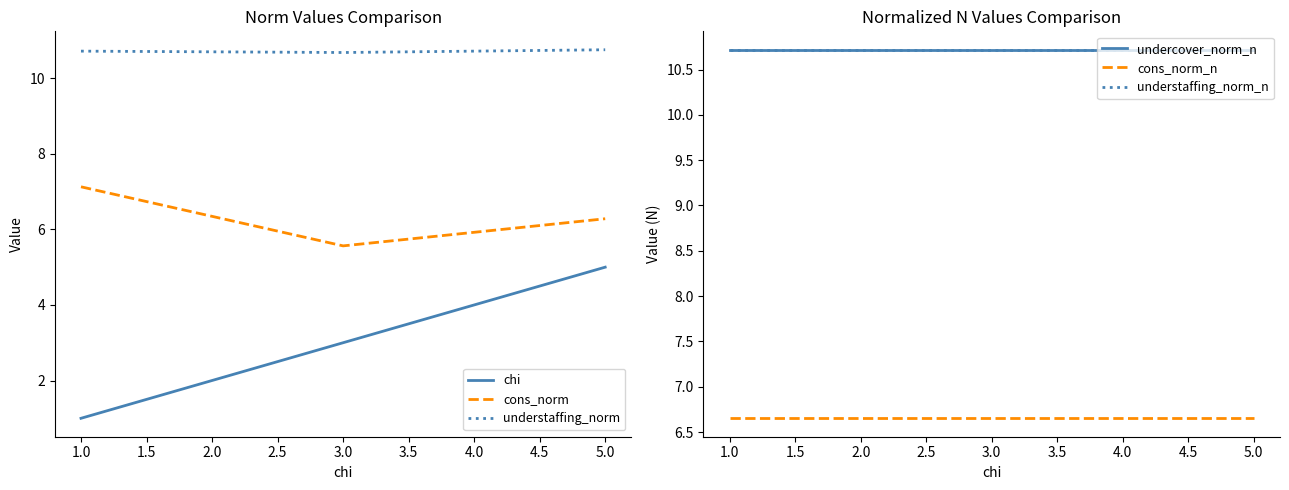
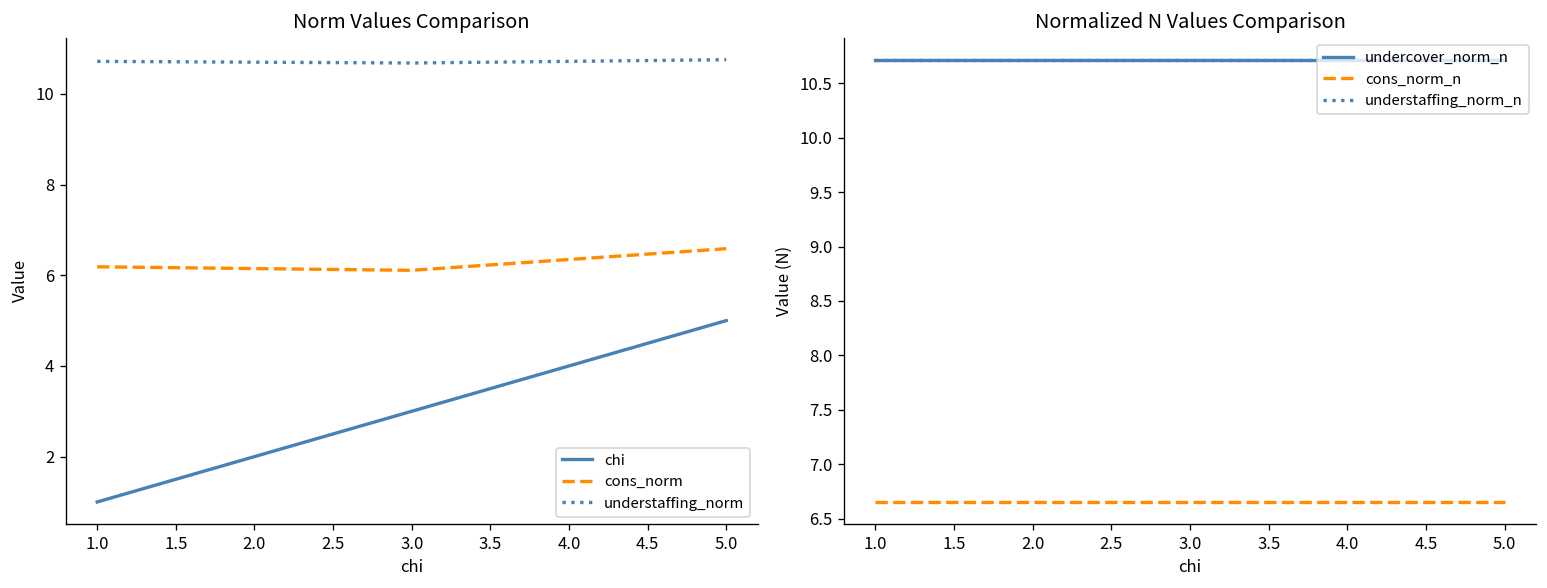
  {
    "Norm Values Comparison": {
      "cons_norm": {
-       "1.0": 7.1,
-       "3.0": 5.6,
-       "5.0": 6.3
+       "1.0": 6.2,
+       "3.0": 6.1,
+       "5.0": 6.6
      }
    },
    "Normalized N Values Comparison": {
      "understaffing_norm_n": {
        "1.0": 10.7,
        "3.0": 10.7
      },
      "cons_norm_n": {
        "1.0": 6.7,
        "3.0": 6.7,
        "5.0": 6.7
      }
    }
  }
